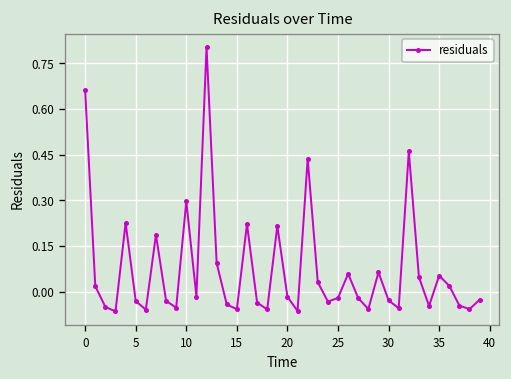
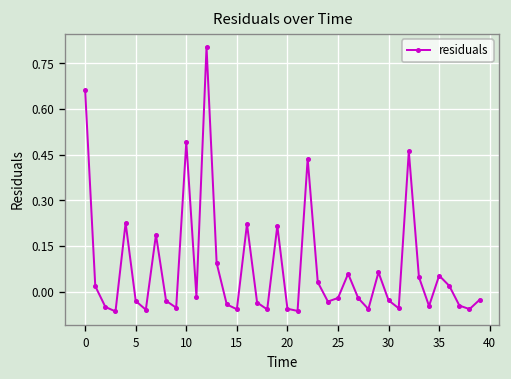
  {
    "0": 0.66,
    "5": -0.03,
-   "10": 0.30,
+   "10": 0.49,
    "15": -0.06,
-   "20": -0.02,
+   "20": -0.06,
    "25": -0.02,
    "30": -0.03,
    "35": 0.05
  }
